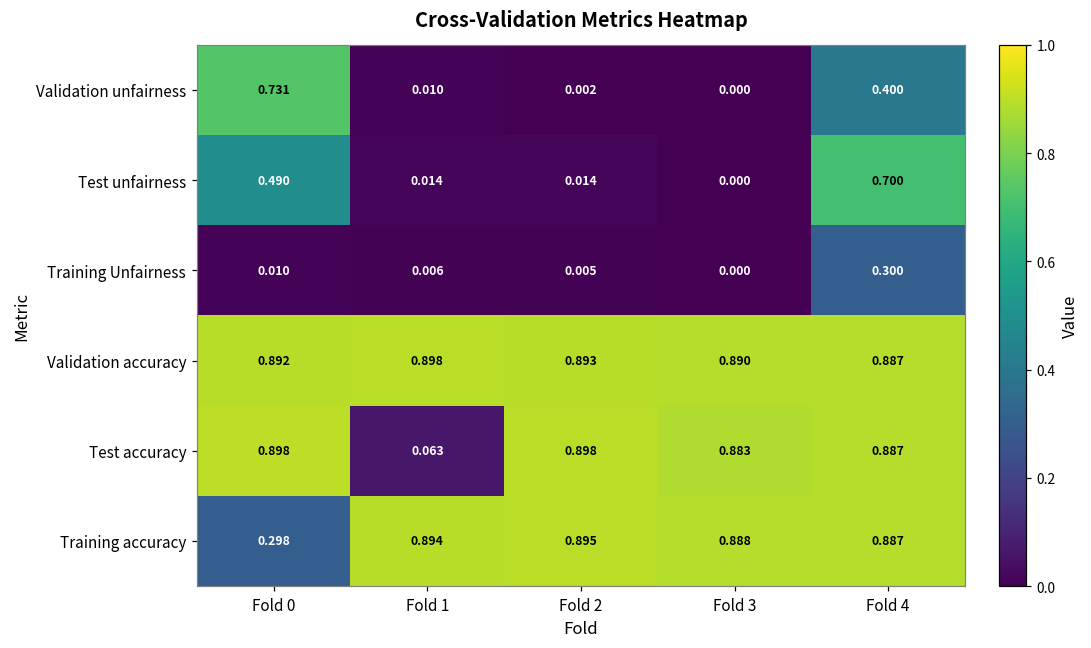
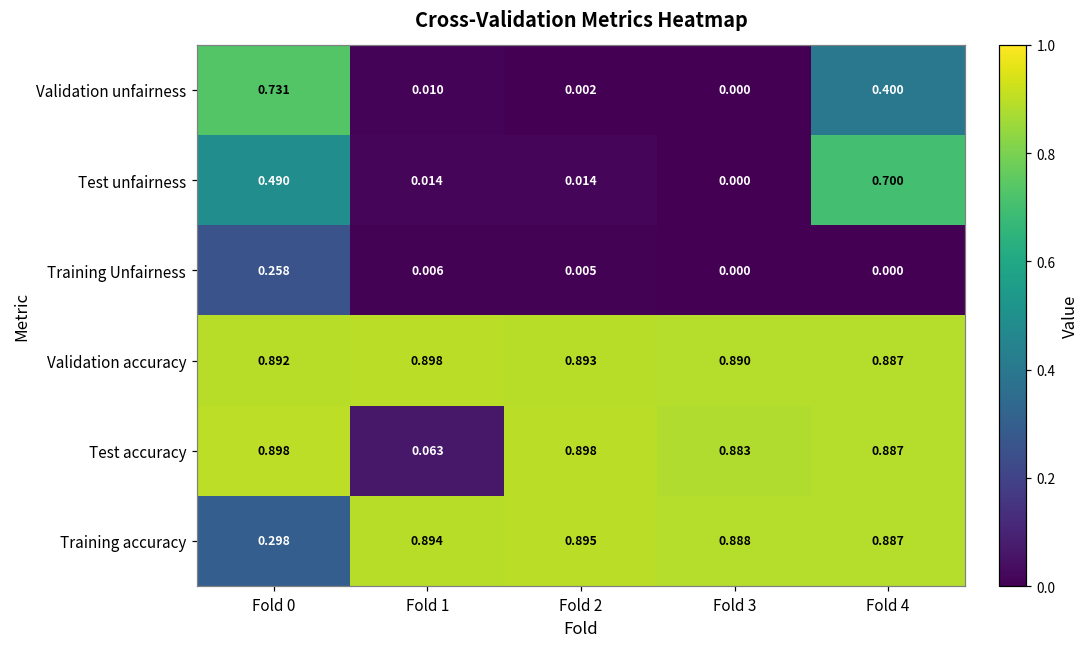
  {
    "Validation unfairness": {
      "Fold 0": 0.731,
      "Fold 1": 0.010,
      "Fold 2": 0.002,
      "Fold 3": 0.000,
      "Fold 4": 0.400
    },
    "Test unfairness": {
      "Fold 0": 0.490,
      "Fold 1": 0.014,
      "Fold 2": 0.014,
      "Fold 3": 0.000,
      "Fold 4": 0.700
    },
    "Training Unfairness": {
-     "Fold 0": 0.010,
+     "Fold 0": 0.258,
      "Fold 1": 0.006,
      "Fold 2": 0.005,
      "Fold 3": 0.000,
-     "Fold 4": 0.300
+     "Fold 4": 0.000
    },
    "Validation accuracy": {
      "Fold 0": 0.892,
      "Fold 1": 0.898,
      "Fold 2": 0.893,
      "Fold 3": 0.890,
      "Fold 4": 0.887
    },
    "Test accuracy": {
      "Fold 0": 0.898,
      "Fold 1": 0.063,
      "Fold 2": 0.898,
      "Fold 3": 0.883,
      "Fold 4": 0.887
    },
    "Training accuracy": {
      "Fold 0": 0.298,
      "Fold 1": 0.894,
      "Fold 2": 0.895,
      "Fold 3": 0.888,
      "Fold 4": 0.887
    }
  }
